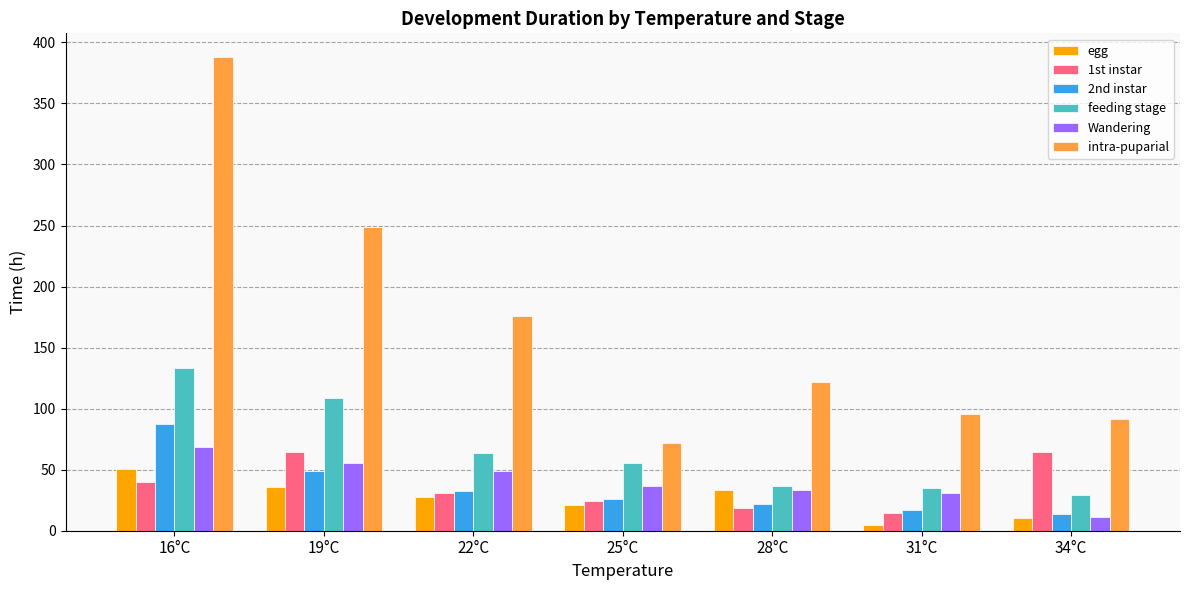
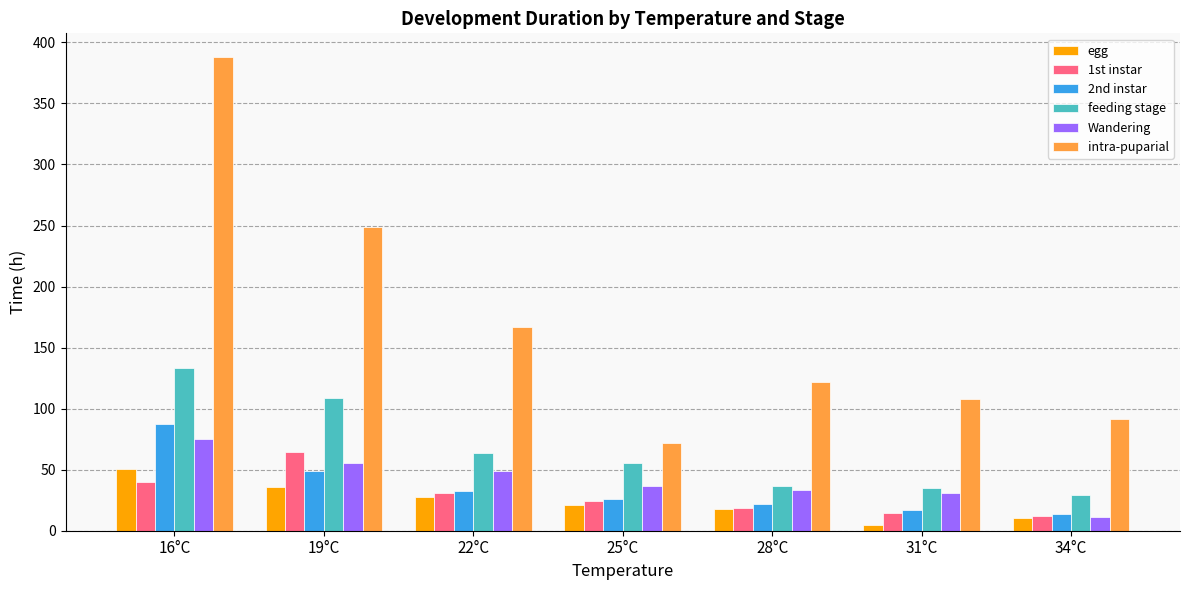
  {
    "egg": {
      "16°C": 50,
      "19°C": 36,
      "22°C": 27,
      "25°C": 21,
-     "28°C": 33,
+     "28°C": 18,
      "31°C": 5,
      "34°C": 11
    },
    "1st instar": {
      "16°C": 40,
      "19°C": 64,
      "22°C": 31,
      "25°C": 25,
      "28°C": 18,
      "31°C": 15,
-     "34°C": 64
+     "34°C": 12
    },
    "Wandering": {
-     "16°C": 68,
+     "16°C": 75,
      "19°C": 55,
      "22°C": 49,
      "25°C": 37,
      "28°C": 34,
      "31°C": 31,
      "34°C": 11
    },
    "intra-puparial": {
      "16°C": 388,
      "19°C": 249,
-     "22°C": 176,
+     "22°C": 167,
      "25°C": 72,
      "28°C": 122,
-     "31°C": 96,
+     "31°C": 108,
      "34°C": 91
    }
  }
